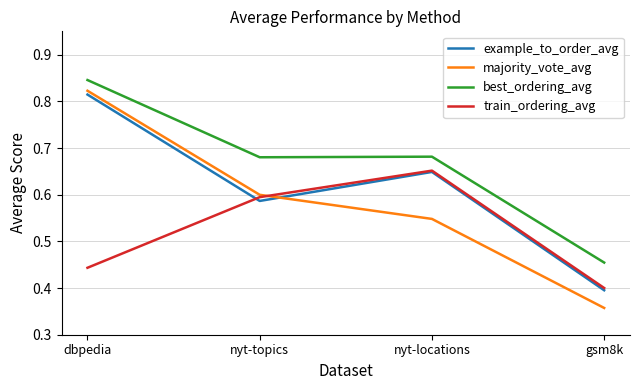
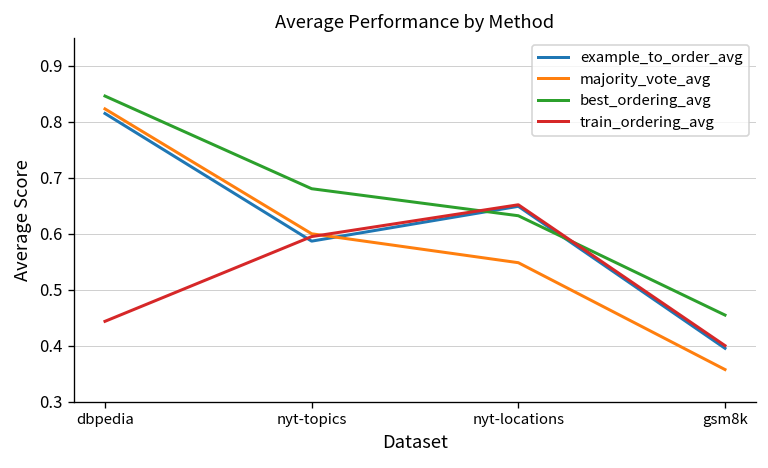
  {
    "example_to_order_avg": {
      "dbpedia": 0.81,
      "nyt-topics": 0.59
    },
    "majority_vote_avg": {
      "dbpedia": 0.82,
      "nyt-locations": 0.55,
      "gsm8k": 0.36
    },
    "best_ordering_avg": {
      "dbpedia": 0.85,
      "nyt-topics": 0.68,
-     "nyt-locations": 0.68,
+     "nyt-locations": 0.63,
      "gsm8k": 0.45
    },
    "train_ordering_avg": {
      "dbpedia": 0.44
    }
  }
